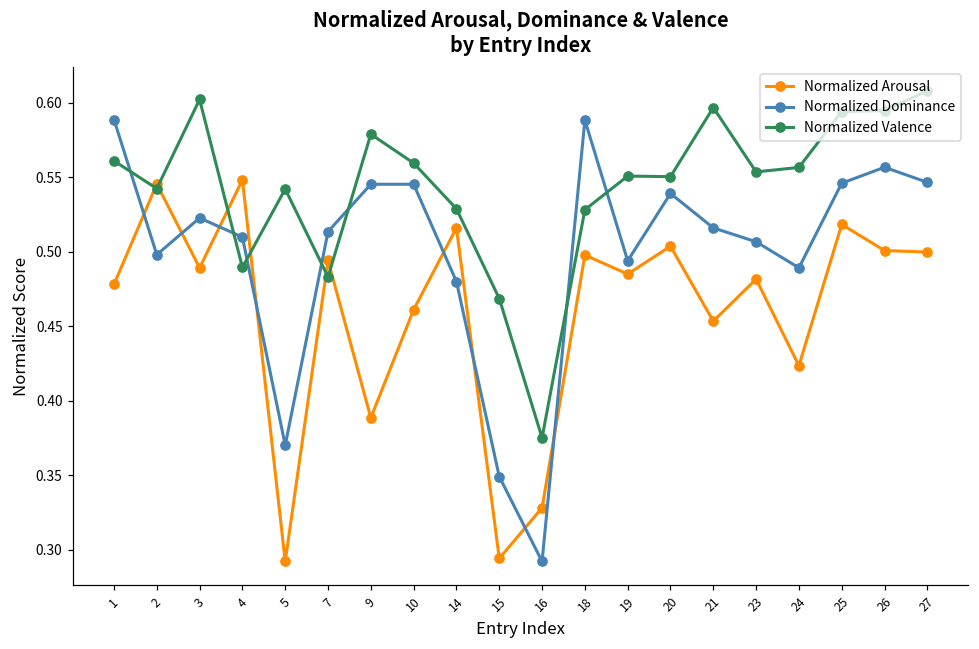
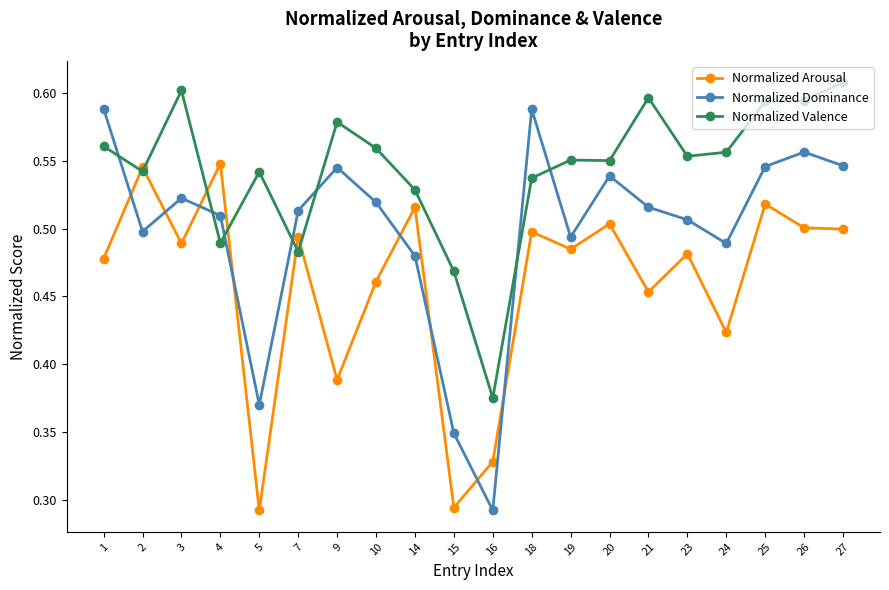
  {
    "Normalized Arousal": {
      "1": 0.478,
      "2": 0.545,
      "3": 0.489,
      "4": 0.548,
      "5": 0.292,
      "7": 0.494,
      "9": 0.388,
      "10": 0.461,
      "14": 0.516,
      "15": 0.294,
      "16": 0.328,
      "18": 0.498,
      "19": 0.485,
      "20": 0.504,
      "21": 0.453,
      "23": 0.482,
      "24": 0.423,
      "25": 0.518,
      "26": 0.501,
      "27": 0.500
    },
    "Normalized Dominance": {
      "1": 0.589,
      "2": 0.498,
      "3": 0.523,
      "4": 0.510,
      "5": 0.370,
      "7": 0.513,
      "9": 0.545,
-     "10": 0.545,
+     "10": 0.520,
      "14": 0.480,
      "15": 0.349,
      "16": 0.292,
      "18": 0.588,
      "19": 0.494,
      "20": 0.539,
      "21": 0.516,
      "23": 0.507,
      "24": 0.489,
      "25": 0.546,
      "26": 0.557,
      "27": 0.547
    },
    "Normalized Valence": {
      "1": 0.561,
      "2": 0.542,
      "3": 0.602,
      "4": 0.489,
      "5": 0.542,
      "7": 0.483,
      "9": 0.579,
      "10": 0.559,
      "14": 0.529,
      "15": 0.469,
      "16": 0.375,
-     "18": 0.528,
+     "18": 0.537,
      "19": 0.551,
      "20": 0.550,
      "21": 0.597,
      "23": 0.554,
      "24": 0.557
    }
  }
